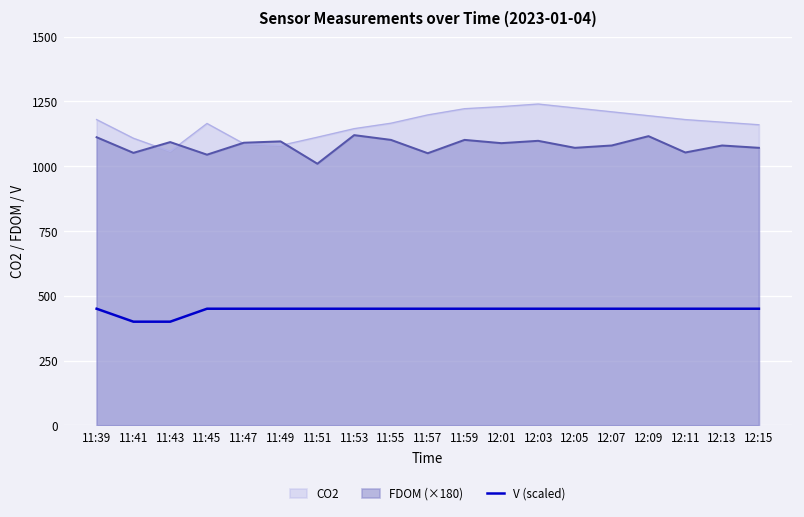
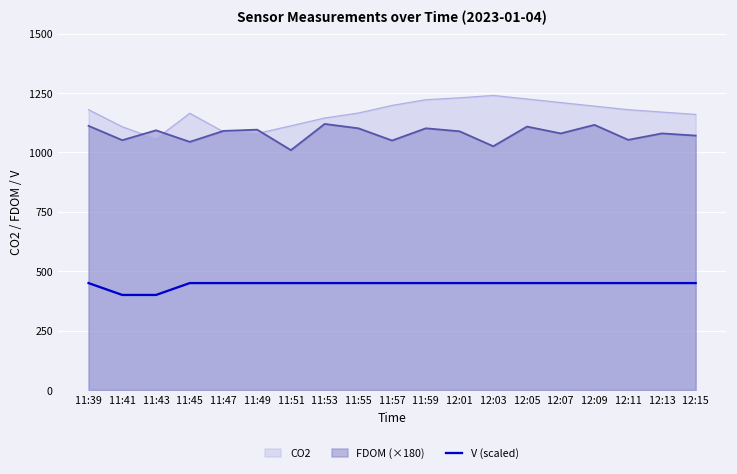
  {
    "CO2": {
      "11:39": 1180,
      "11:41": 1110,
      "11:43": 1060,
      "11:45": 1170,
      "11:49": 1080,
      "11:51": 1110,
      "11:53": 1150,
      "11:55": 1170,
      "11:57": 1200,
      "11:59": 1220,
      "12:01": 1230,
      "12:03": 1240,
      "12:05": 1230,
      "12:07": 1210,
      "12:09": 1200,
      "12:11": 1180,
      "12:13": 1170,
      "12:15": 1160
    },
    "FDOM (×180)": {
      "11:39": 1110,
      "11:41": 1050,
      "11:43": 1090,
      "11:45": 1040,
      "11:49": 1100,
      "11:51": 1010,
      "11:53": 1120,
      "11:55": 1100,
      "11:57": 1050,
      "11:59": 1100,
      "12:01": 1090,
-     "12:03": 1100,
-     "12:05": 1070,
+     "12:03": 1030,
+     "12:05": 1110,
      "12:07": 1080,
      "12:09": 1120,
      "12:11": 1050,
      "12:13": 1080,
      "12:15": 1070
    },
    "V (scaled)": {
      "11:39": 450,
      "11:41": 400,
      "11:43": 400,
      "11:45": 450,
      "11:47": 450,
      "11:49": 450,
      "11:51": 450,
      "11:53": 450,
      "11:55": 450,
      "11:57": 450,
      "11:59": 450,
      "12:01": 450,
      "12:03": 450,
      "12:05": 450,
      "12:07": 450,
      "12:09": 450,
      "12:11": 450,
      "12:13": 450,
      "12:15": 450
    }
  }
